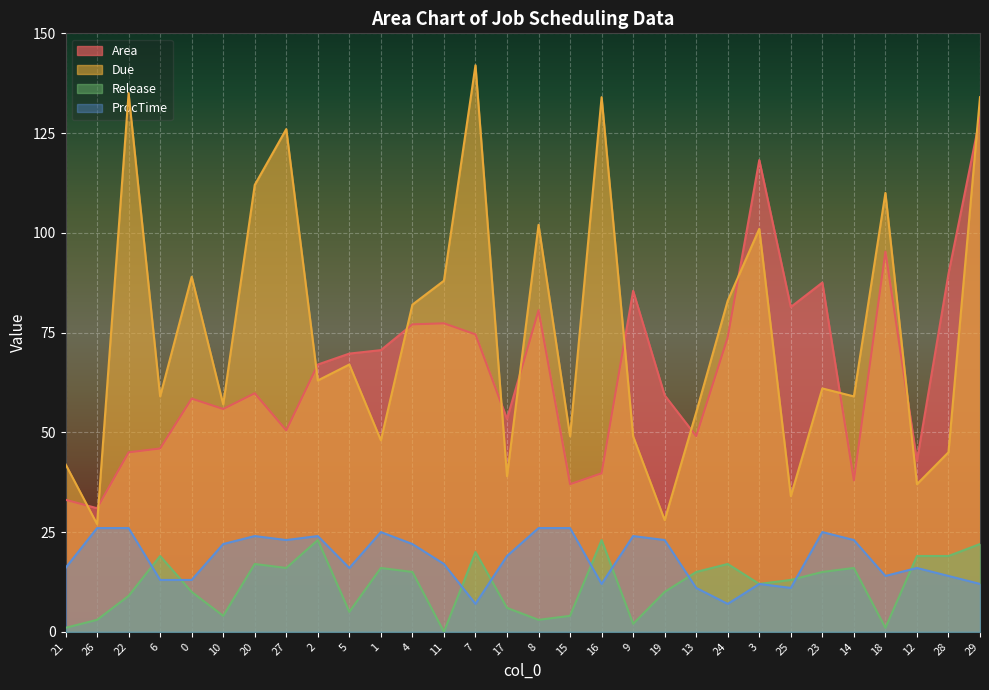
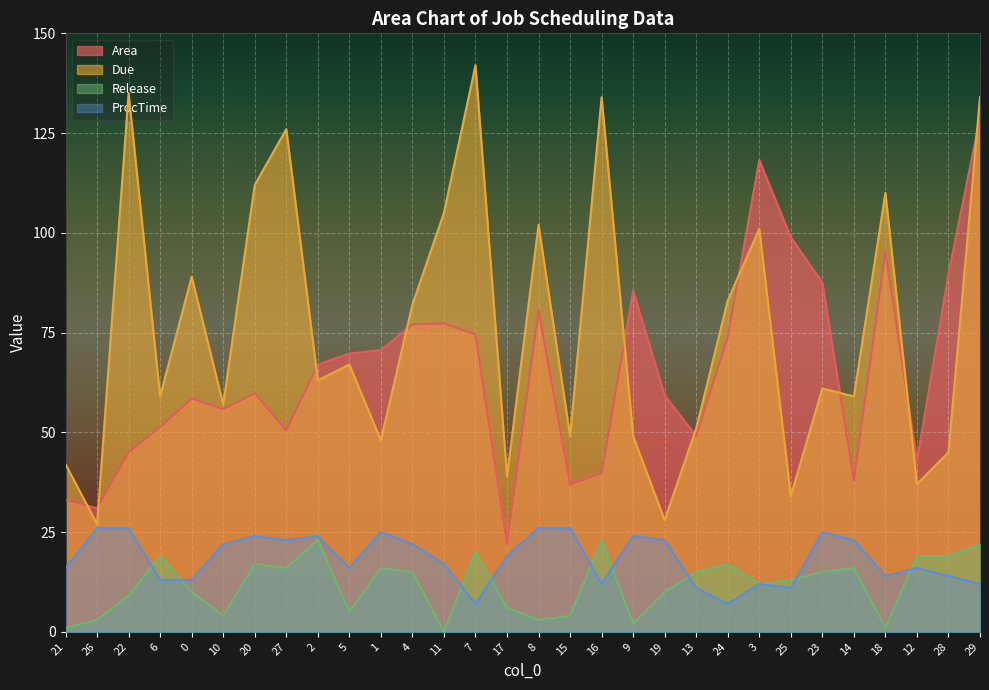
  {
    "Area": {
      "21": 33,
      "26": 31,
      "22": 45,
-     "6": 46,
+     "6": 51,
      "0": 58,
      "10": 56,
      "20": 60,
      "27": 50,
      "2": 67,
      "5": 70,
      "1": 71,
      "4": 77,
      "11": 77,
      "7": 75,
-     "17": 53,
+     "17": 22,
      "8": 81,
      "15": 37,
      "16": 40,
      "9": 85,
      "19": 59,
      "13": 49,
      "24": 74,
      "3": 118,
-     "25": 81,
+     "25": 99,
      "23": 88,
      "14": 38,
      "18": 95,
      "12": 43,
      "28": 90,
      "29": 129
    },
    "Due": {
      "21": 42,
      "26": 27,
      "6": 59,
      "0": 89,
      "10": 57,
      "20": 112,
      "27": 126,
      "2": 63,
      "5": 67,
      "1": 48,
      "4": 82,
-     "11": 88,
+     "11": 105,
      "7": 142,
      "17": 39,
      "8": 102,
      "15": 49,
      "16": 134,
      "9": 49,
      "19": 28,
-     "13": 55,
+     "13": 51,
      "24": 83,
      "3": 101,
      "25": 34,
      "23": 61,
      "14": 59,
      "18": 110,
      "12": 37,
      "28": 45,
      "29": 134
    },
    "Release": {
      "21": 1,
      "26": 3,
      "22": 9,
      "6": 19,
      "0": 10,
      "10": 4,
      "20": 17,
      "27": 16,
      "2": 23,
      "5": 5,
      "1": 16,
      "4": 15,
      "11": 0,
      "7": 20,
      "17": 6,
      "8": 3,
      "15": 4,
      "16": 23,
      "9": 2,
      "19": 10,
      "13": 15,
      "24": 17,
      "25": 13,
      "23": 15,
      "14": 16,
      "18": 1,
      "12": 19,
      "28": 19,
      "29": 22
    },
    "ProcTime": {
      "21": 16,
      "26": 26,
      "22": 26,
      "6": 13,
      "0": 13,
      "10": 22,
      "20": 24,
      "27": 23,
      "2": 24,
      "5": 16,
      "1": 25,
      "4": 22,
      "11": 17,
      "7": 7,
      "17": 19,
      "8": 26,
      "15": 26,
      "16": 12,
      "9": 24,
      "19": 23,
      "13": 11,
      "24": 7,
      "25": 11,
      "23": 25,
      "14": 23,
      "18": 14,
      "12": 16,
      "28": 14,
      "29": 12
    }
  }
